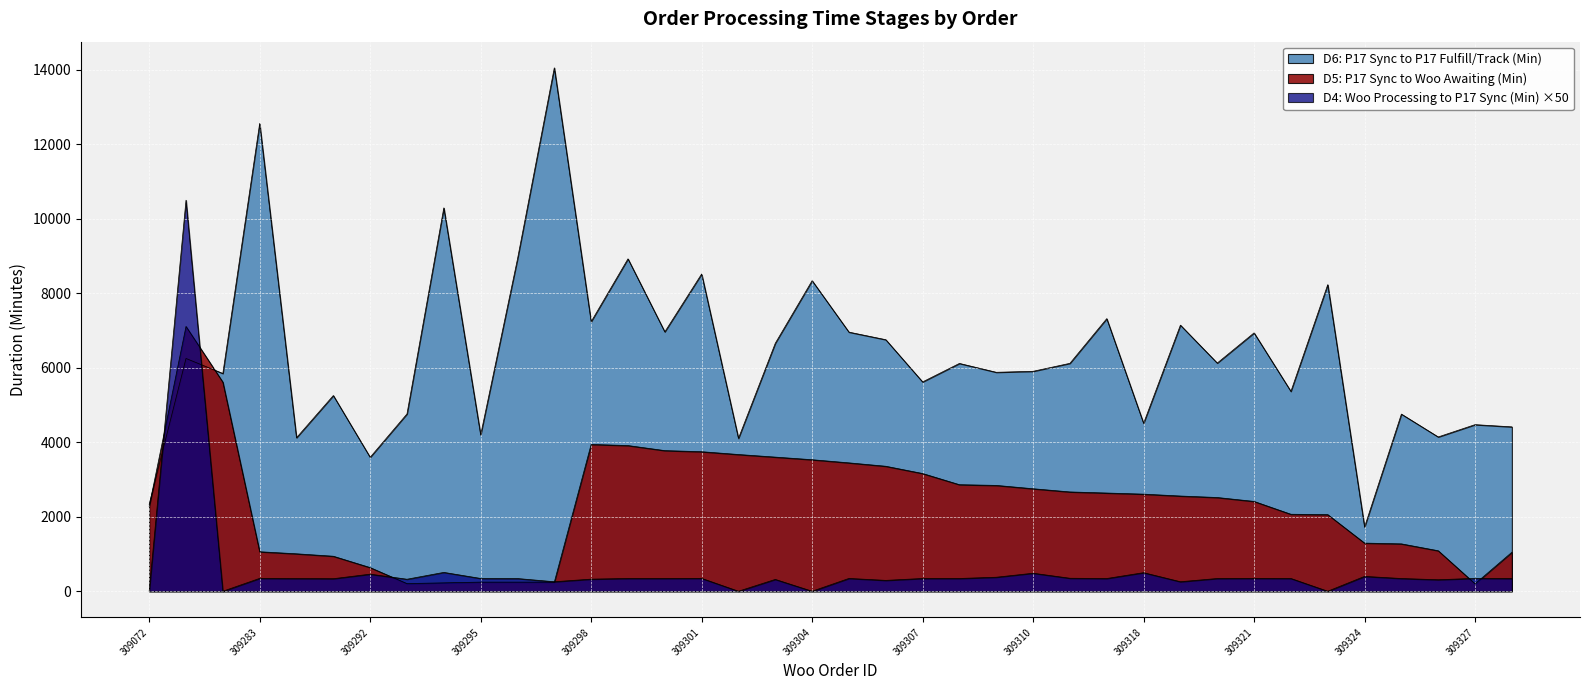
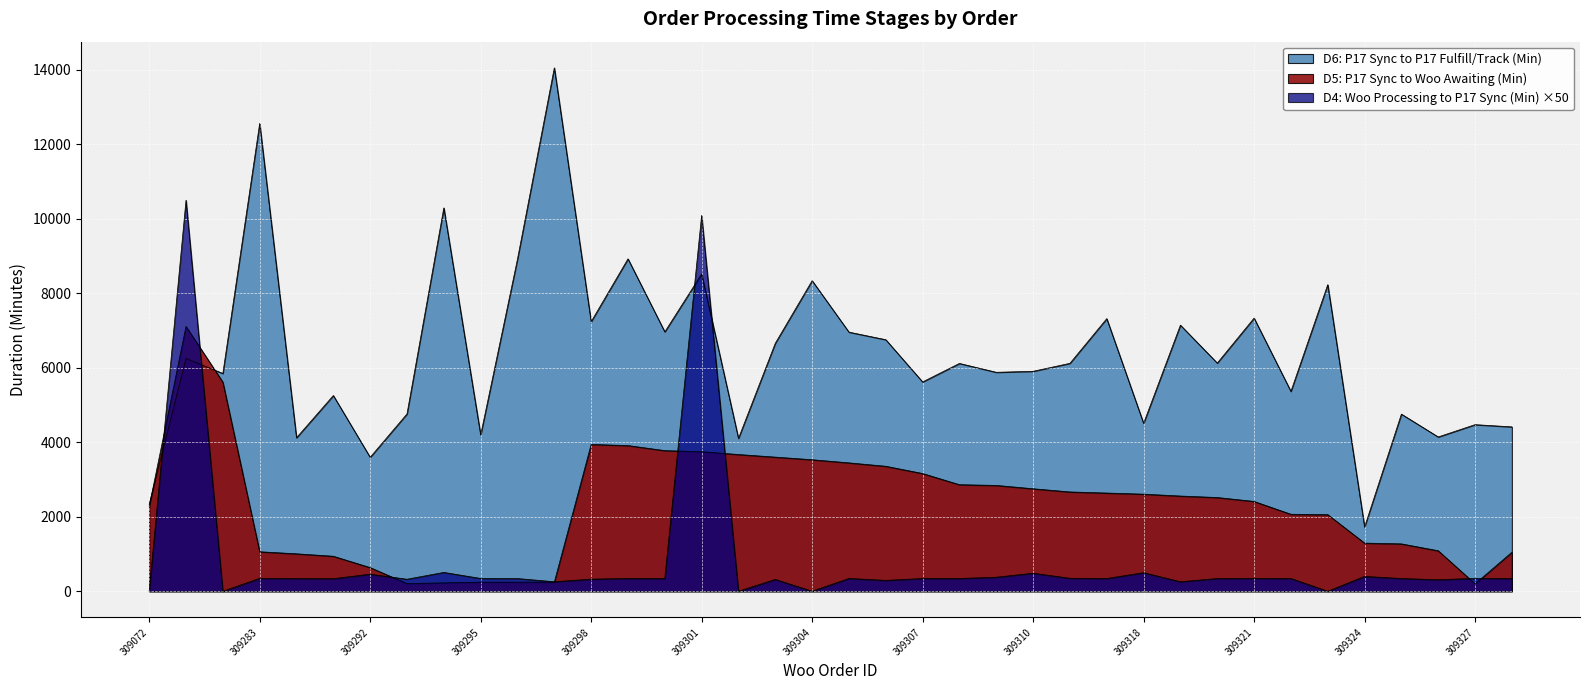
  {
    "D6: P17 Sync to P17 Fulfill/Track (Min)": {
      "309283": 12600,
      "309292": 3600,
      "309295": 4200,
      "309298": 7200,
      "309301": 8500,
      "309304": 8300,
      "309307": 5600,
      "309310": 5900,
      "309318": 4500,
-     "309321": 6900,
+     "309321": 7300,
      "309324": 1700,
      "309327": 4500
    },
    "D5: P17 Sync to Woo Awaiting (Min)": {
      "309283": 1100,
      "309292": 600,
      "309295": 200,
      "309298": 3900,
      "309301": 3700,
      "309304": 3500,
      "309307": 3200,
      "309310": 2800,
      "309318": 2600,
      "309321": 2400,
      "309324": 1300,
      "309327": 200
    },
    "D4: Woo Processing to P17 Sync (Min) ×50": {
      "309072": 0,
      "309283": 300,
      "309292": 500,
      "309295": 300,
      "309298": 300,
-     "309301": 300,
+     "309301": 10100,
      "309304": 0,
      "309307": 300,
      "309310": 500,
      "309318": 500,
      "309321": 300,
      "309324": 400,
      "309327": 300
    }
  }
